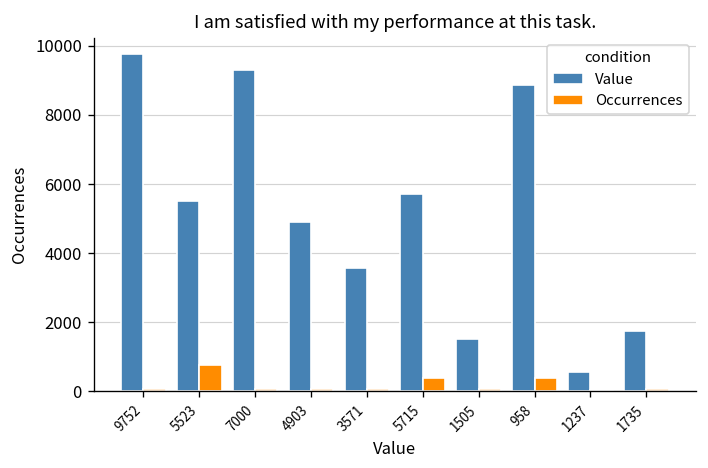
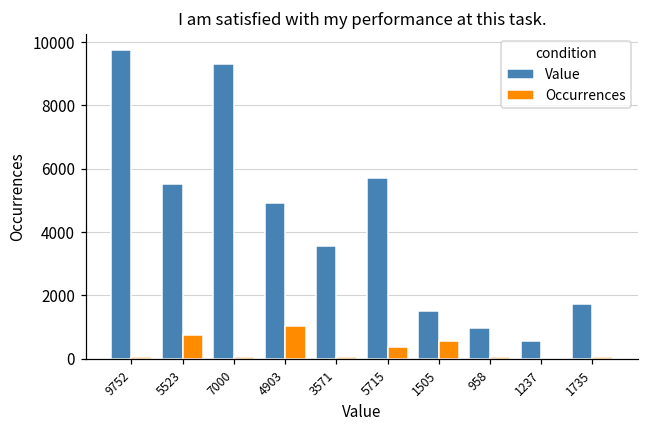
  {
    "Value": {
      "9752": 9800,
      "5523": 5500,
      "7000": 9300,
      "4903": 4900,
      "3571": 3600,
      "5715": 5700,
      "1505": 1500,
-     "958": 8900,
+     "958": 1000,
      "1237": 600,
      "1735": 1700
    },
    "Occurrences": {
      "5523": 800,
-     "4903": 100,
+     "4903": 1000,
      "5715": 400,
-     "1505": 100,
-     "958": 400
+     "1505": 600,
+     "958": 100
    }
  }
